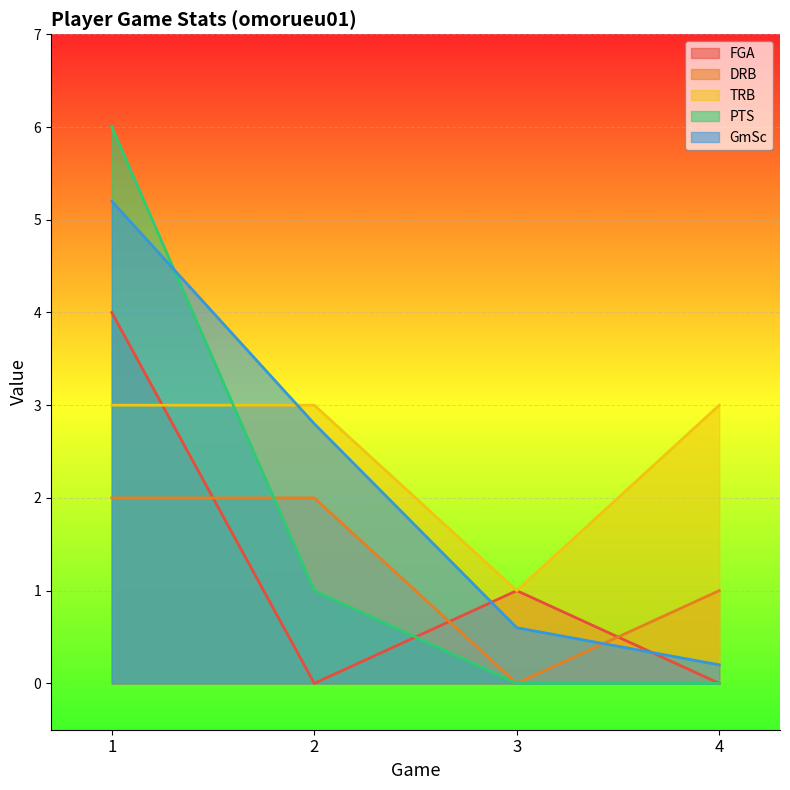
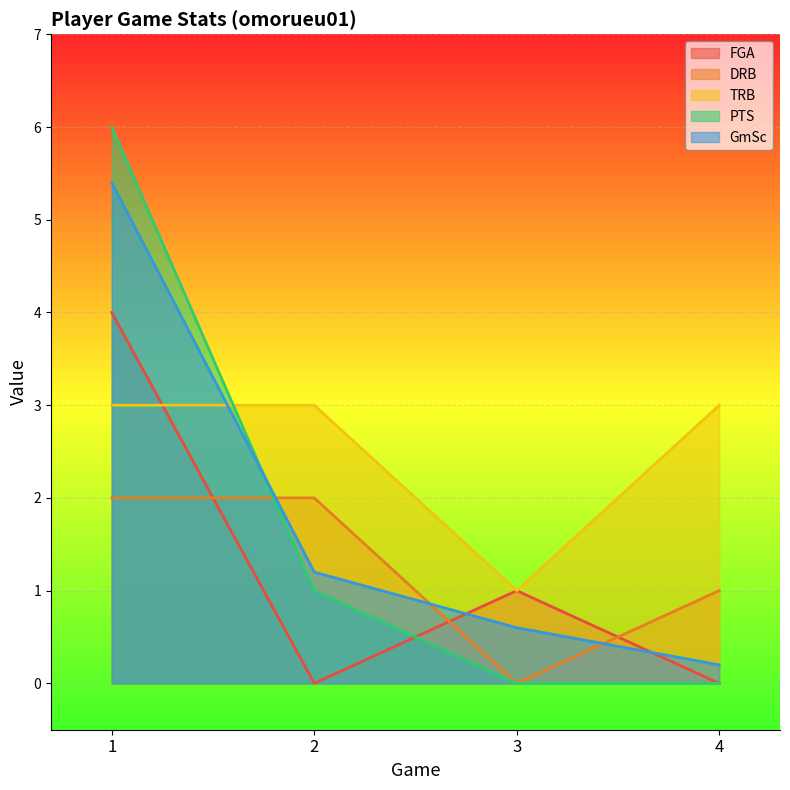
  {
    "TRB": {
      "1": 3.0,
      "2": 3.0,
      "4": 3.0
    },
    "PTS": {
      "1": 6.0,
      "2": 1.0
    },
    "GmSc": {
-     "1": 5.2,
-     "2": 2.8,
+     "1": 5.4,
+     "2": 1.2,
      "3": 0.6,
      "4": 0.2
    }
  }
